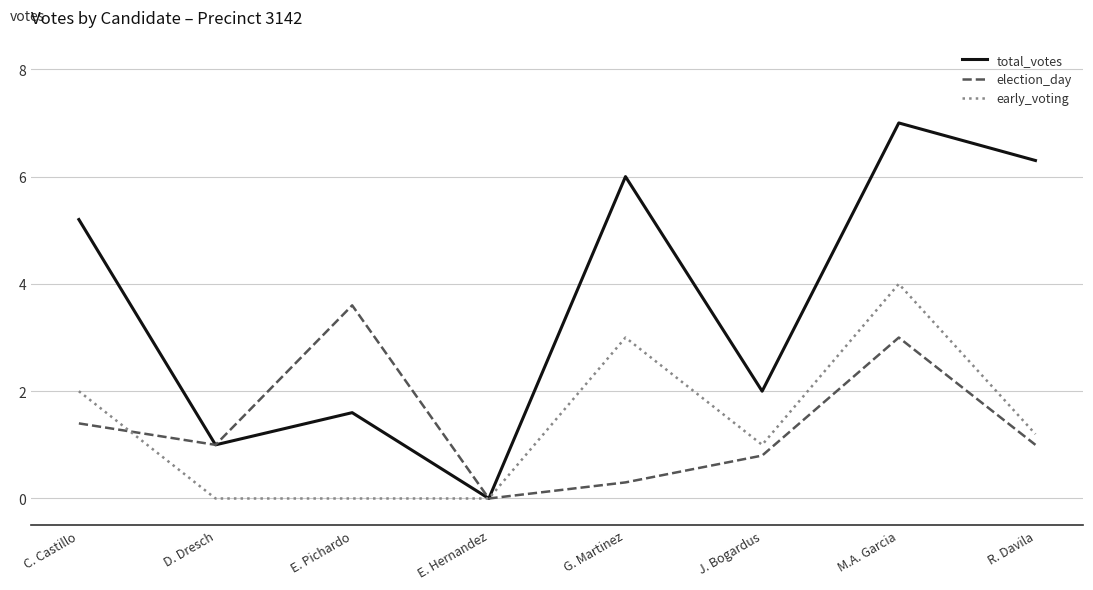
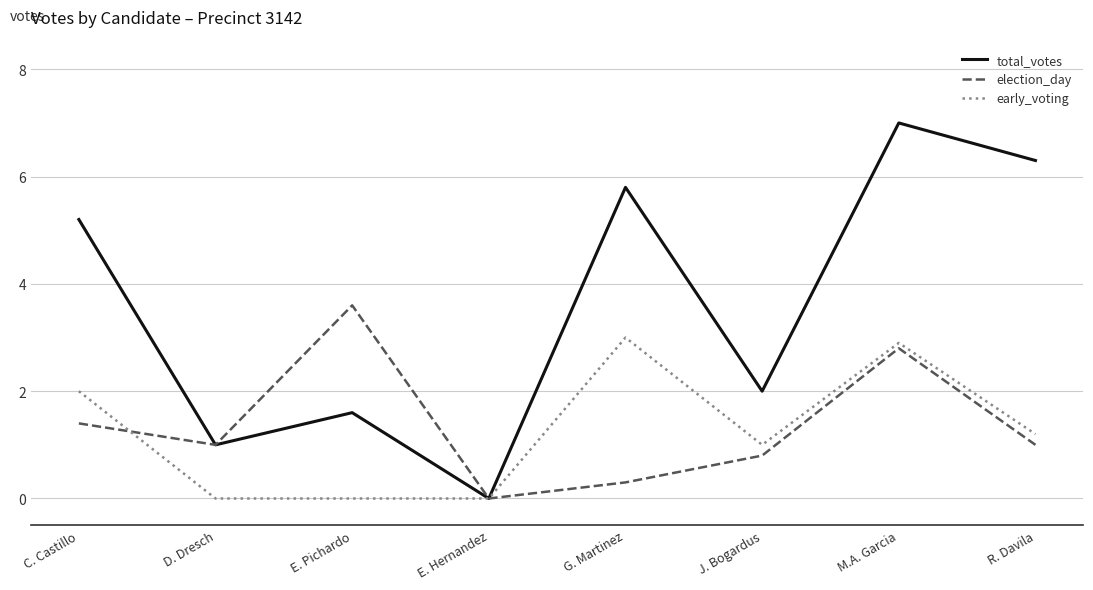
  {
    "total_votes": {
      "C. Castillo": 5.2,
      "E. Pichardo": 1.6,
-     "G. Martinez": 6.0,
+     "G. Martinez": 5.8,
      "J. Bogardus": 2.0,
      "M.A. Garcia": 7.0,
      "R. Davila": 6.3
    },
    "election_day": {
      "C. Castillo": 1.4,
      "E. Pichardo": 3.6,
      "G. Martinez": 0.3,
      "J. Bogardus": 0.8,
-     "M.A. Garcia": 3.0,
+     "M.A. Garcia": 2.8,
      "R. Davila": 1.0
    },
    "early_voting": {
      "C. Castillo": 2.0,
      "D. Dresch": 0.0,
      "E. Pichardo": 0.0,
      "G. Martinez": 3.0,
      "J. Bogardus": 1.0,
-     "M.A. Garcia": 4.0,
+     "M.A. Garcia": 2.9,
      "R. Davila": 1.2
    }
  }
